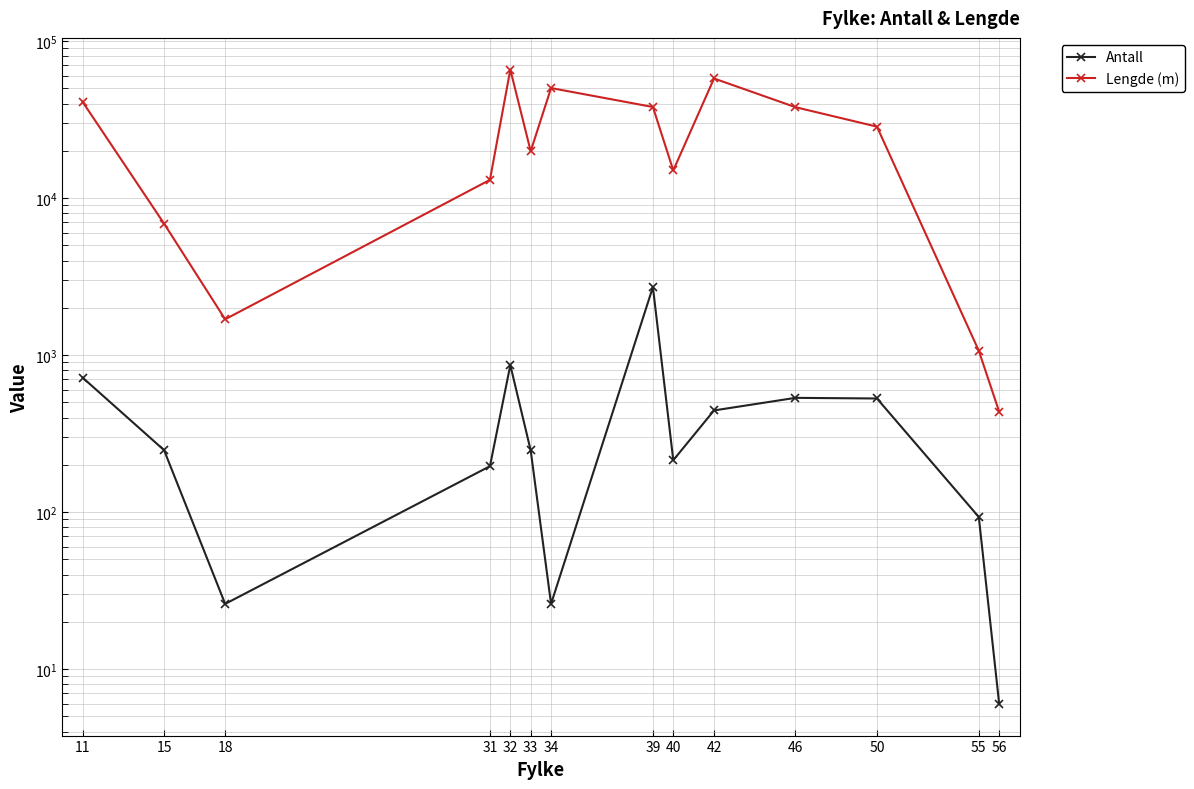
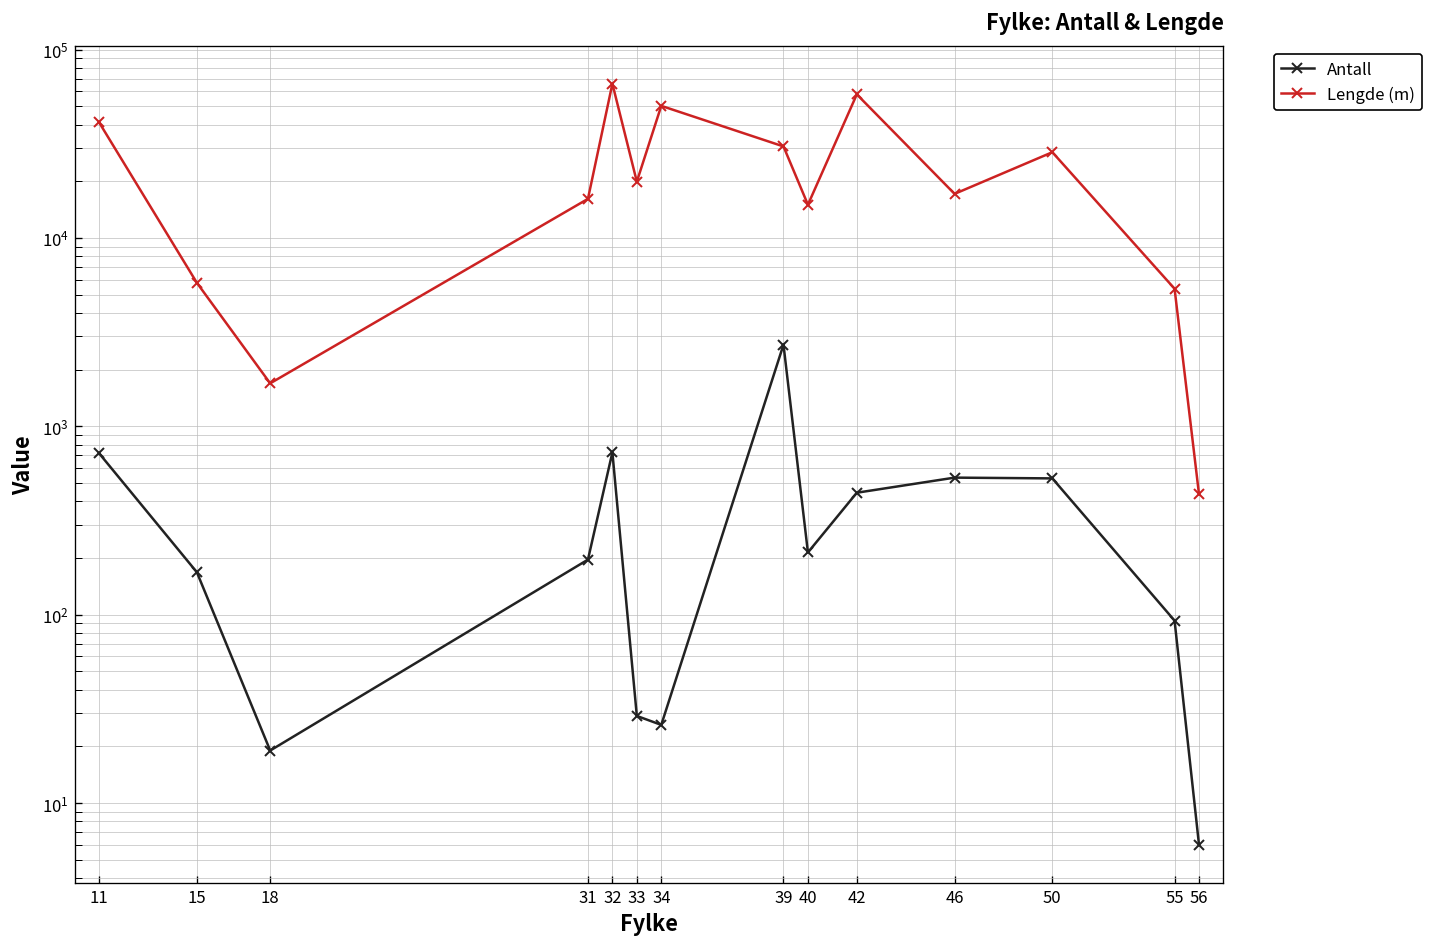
  {
    "Antall": {
      "11": 700,
-     "15": 250,
-     "18": 26,
+     "15": 170,
+     "18": 19,
      "31": 200,
-     "32": 900,
-     "33": 250,
+     "32": 700,
+     "33": 29,
      "34": 26,
      "39": 2700,
      "40": 210,
      "42": 440,
      "46": 530,
      "50": 530,
      "55": 90,
      "56": 6
    },
    "Lengde (m)": {
      "11": 41000,
-     "15": 7000,
+     "15": 5800,
      "18": 1700,
-     "31": 13000,
+     "31": 16000,
      "32": 66000,
      "33": 20000,
      "34": 50000,
-     "39": 38000,
+     "39": 31000,
      "40": 15000,
      "42": 58000,
-     "46": 38000,
+     "46": 17000,
      "50": 29000,
-     "55": 1100,
+     "55": 5400,
      "56": 440
    }
  }
